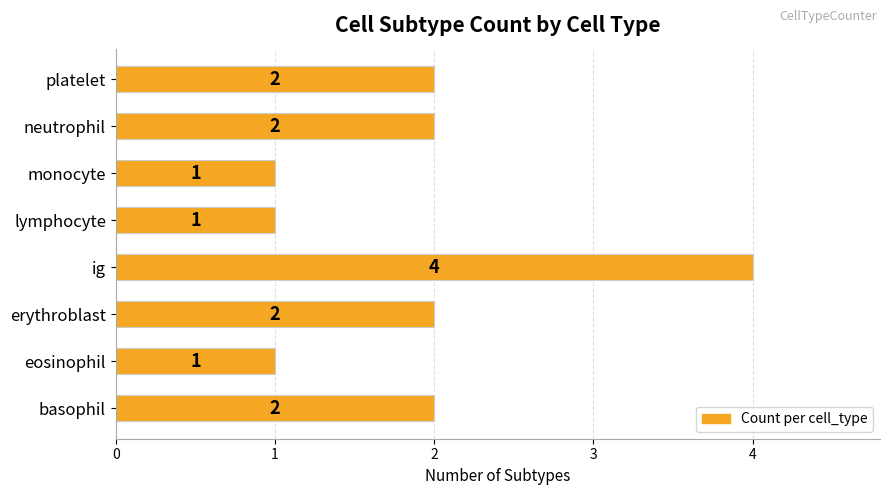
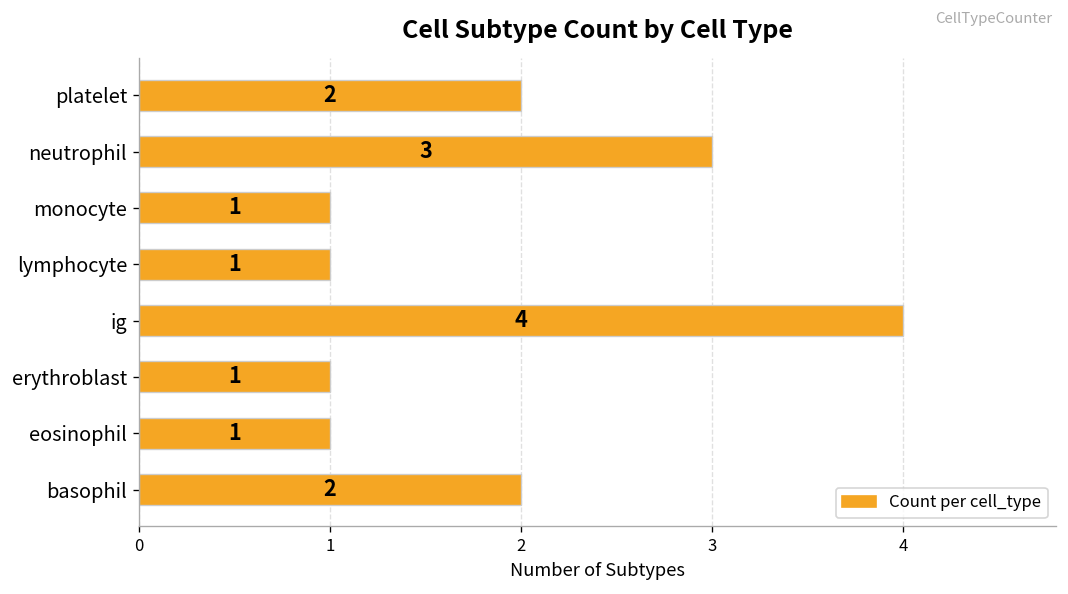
  {
    "platelet": 2,
-   "neutrophil": 2,
+   "neutrophil": 3,
    "monocyte": 1,
    "lymphocyte": 1,
    "ig": 4,
-   "erythroblast": 2,
+   "erythroblast": 1,
    "eosinophil": 1,
    "basophil": 2
  }
